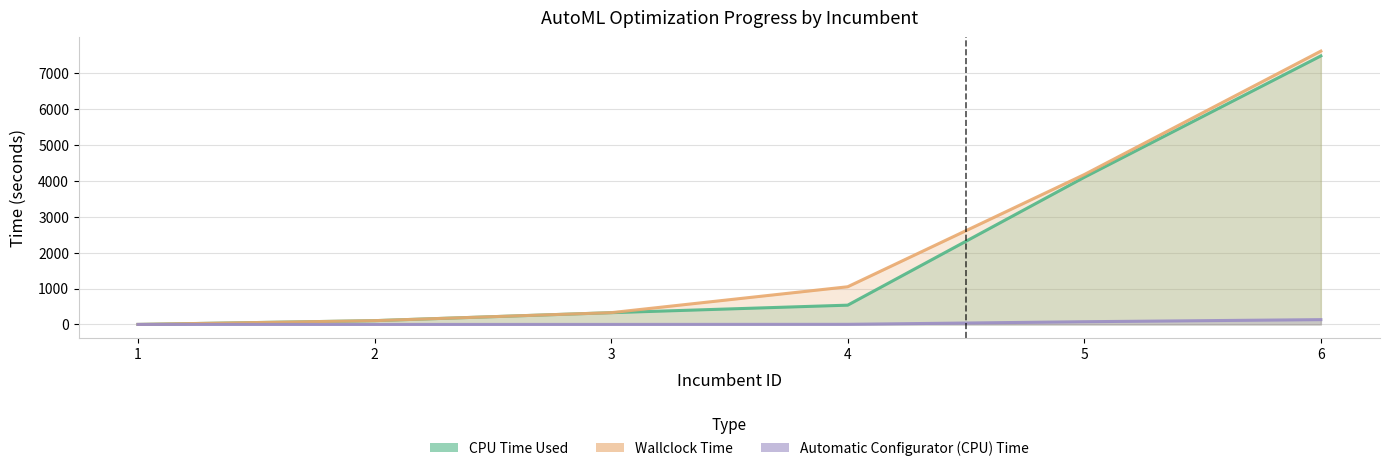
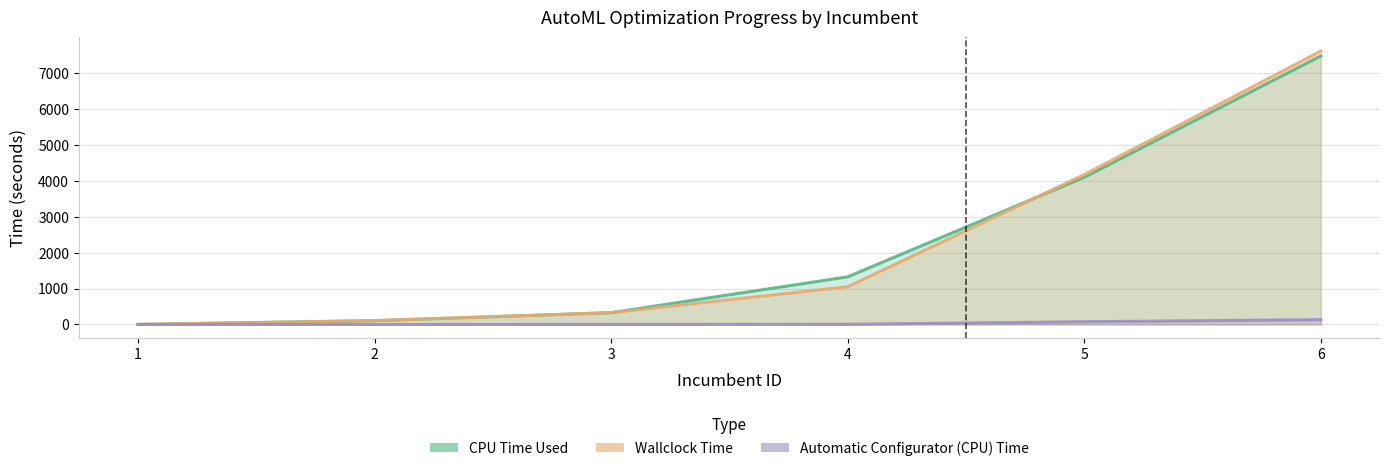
  {
    "CPU Time Used": {
-     "4": 500,
+     "4": 1300,
      "5": 4100,
      "6": 7500
    },
    "Wallclock Time": {
      "4": 1000,
      "5": 4200,
      "6": 7600
    },
    "Automatic Configurator (CPU) Time": {
      "2": 0,
      "3": 0,
      "4": 0,
      "5": 100,
      "6": 100
    }
  }
